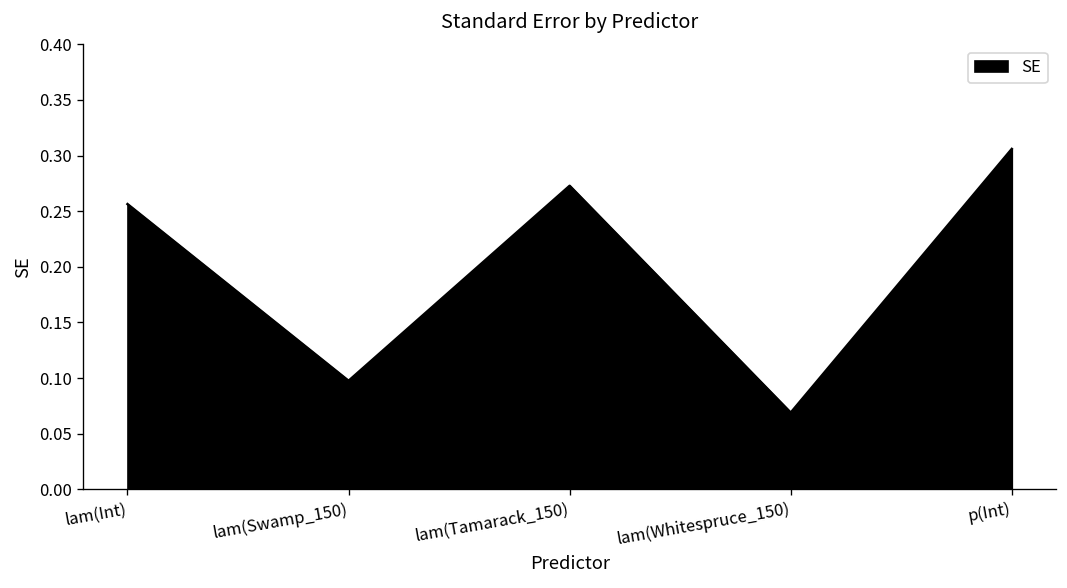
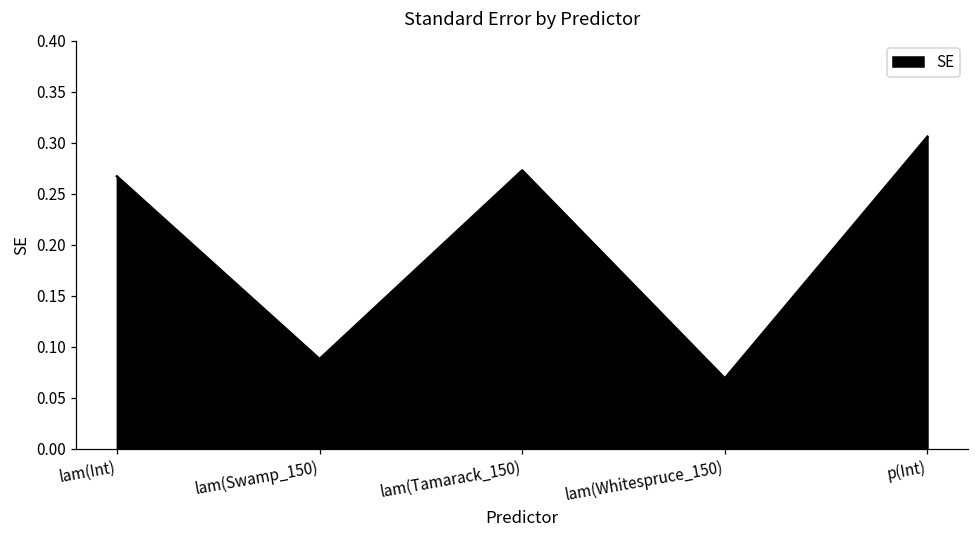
  {
-   "lam(Int)": 0.26,
-   "lam(Swamp_150)": 0.10,
+   "lam(Int)": 0.27,
+   "lam(Swamp_150)": 0.09,
    "lam(Tamarack_150)": 0.27,
    "lam(Whitespruce_150)": 0.07,
    "p(Int)": 0.31
  }
